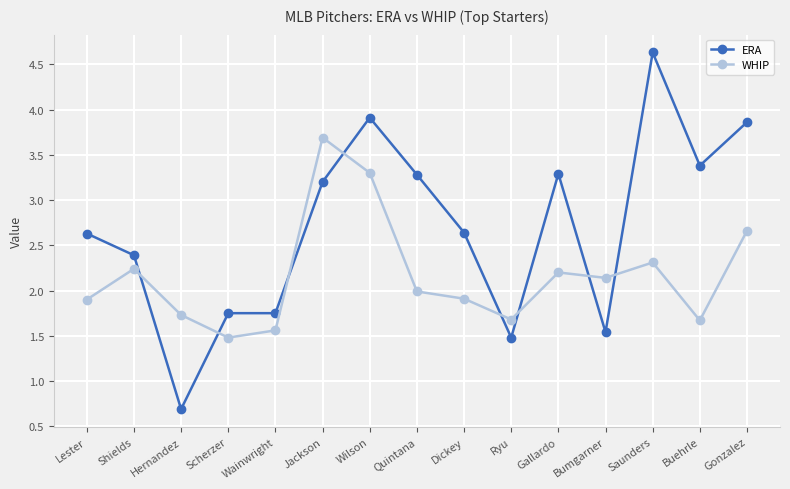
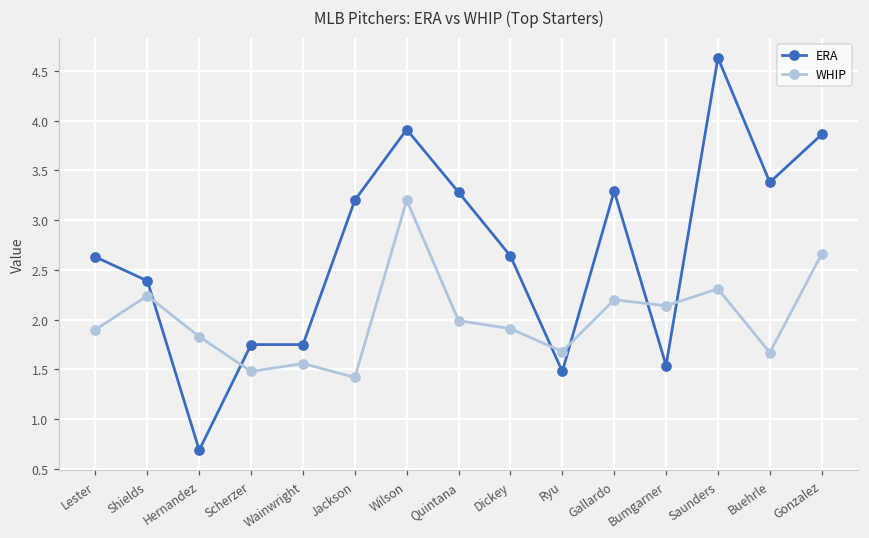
  {
    "ERA": {
      "Lester": 2.6,
      "Shields": 2.4,
      "Hernandez": 0.7,
      "Scherzer": 1.8,
      "Wainwright": 1.8,
      "Jackson": 3.2,
      "Wilson": 3.9,
      "Quintana": 3.3,
      "Dickey": 2.6,
      "Ryu": 1.5,
      "Gallardo": 3.3,
      "Bumgarner": 1.5,
      "Saunders": 4.6,
      "Buehrle": 3.4,
      "Gonzalez": 3.9
    },
    "WHIP": {
      "Lester": 1.9,
      "Shields": 2.2,
-     "Hernandez": 1.7,
+     "Hernandez": 1.8,
      "Scherzer": 1.5,
      "Wainwright": 1.6,
-     "Jackson": 3.7,
-     "Wilson": 3.3,
+     "Jackson": 1.4,
+     "Wilson": 3.2,
      "Quintana": 2.0,
      "Dickey": 1.9,
      "Ryu": 1.7,
      "Gallardo": 2.2,
      "Bumgarner": 2.1,
      "Saunders": 2.3,
      "Buehrle": 1.7,
      "Gonzalez": 2.7
    }
  }
